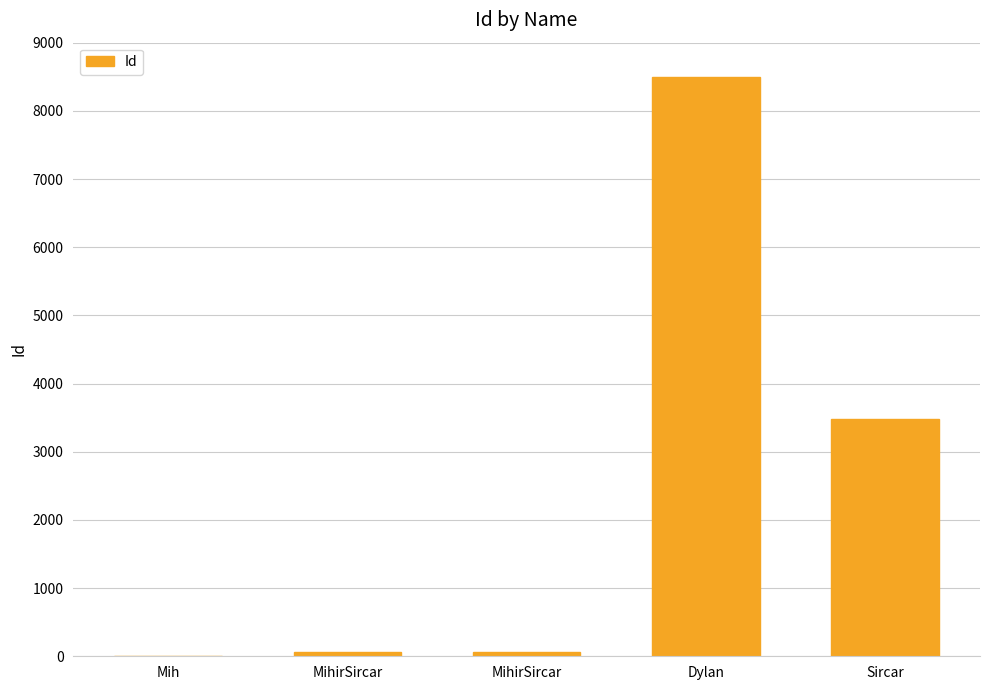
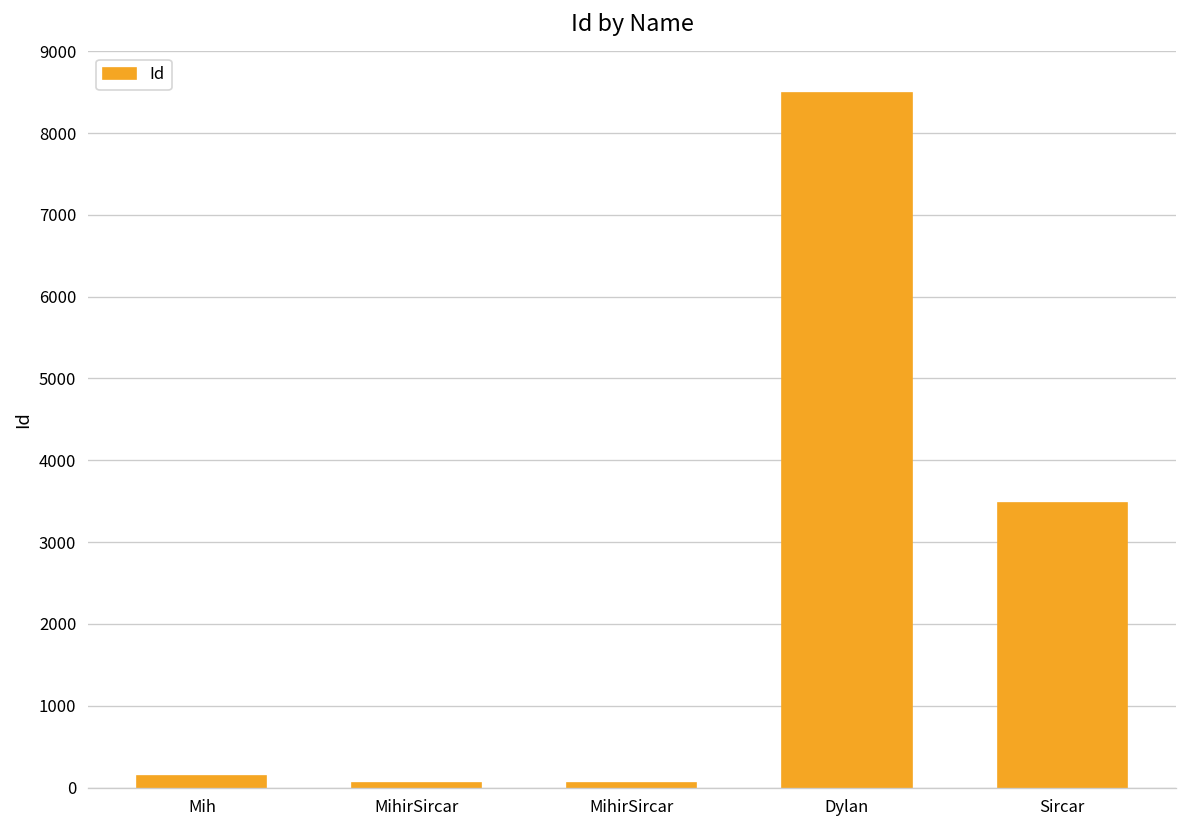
  {
-   "Mih": 0,
+   "Mih": 100,
    "Dylan": 8500,
    "Sircar": 3500
  }
